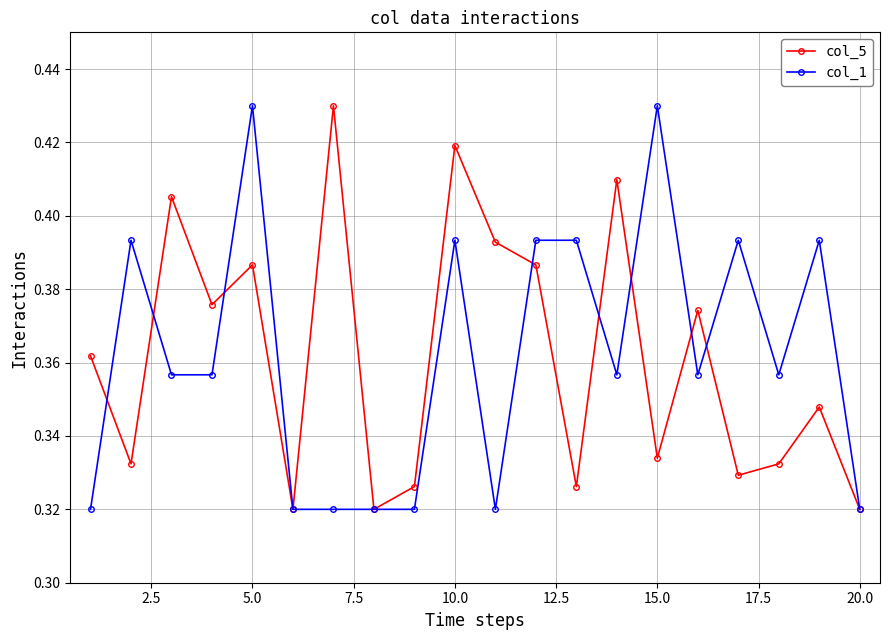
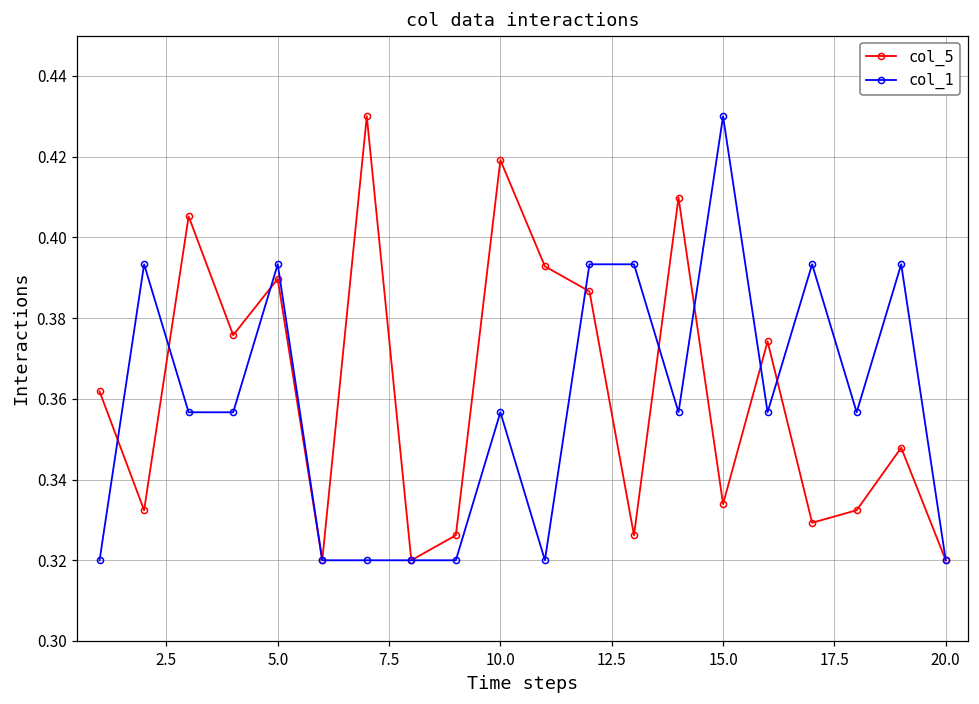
  {
    "col_5": {
-     "5.0": 0.387,
+     "5.0": 0.390,
      "10.0": 0.419,
      "15.0": 0.334
    },
    "col_1": {
-     "5.0": 0.430,
-     "10.0": 0.393,
+     "5.0": 0.393,
+     "10.0": 0.357,
      "15.0": 0.430
    }
  }
